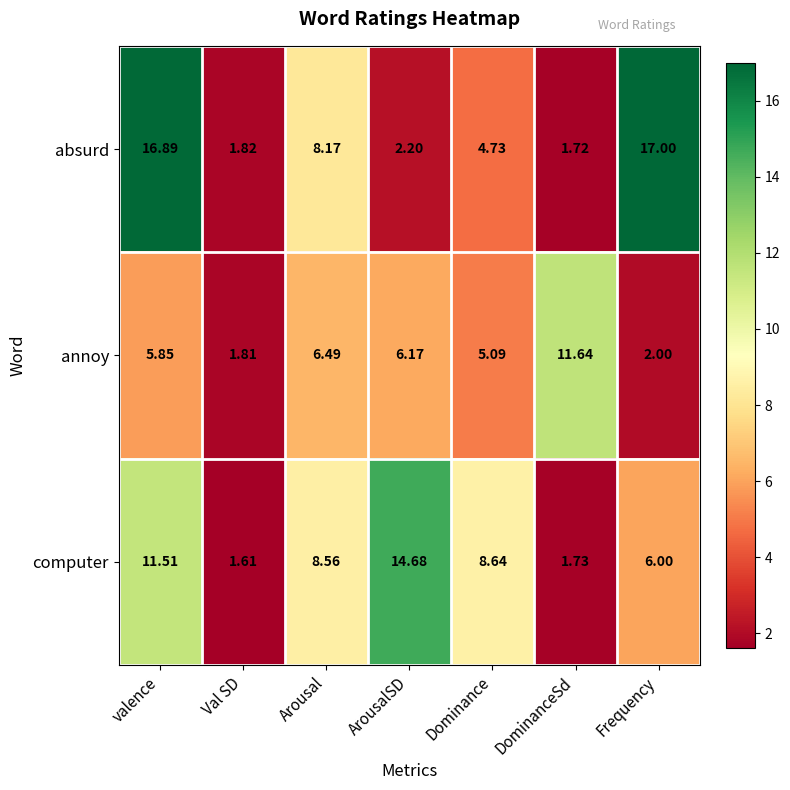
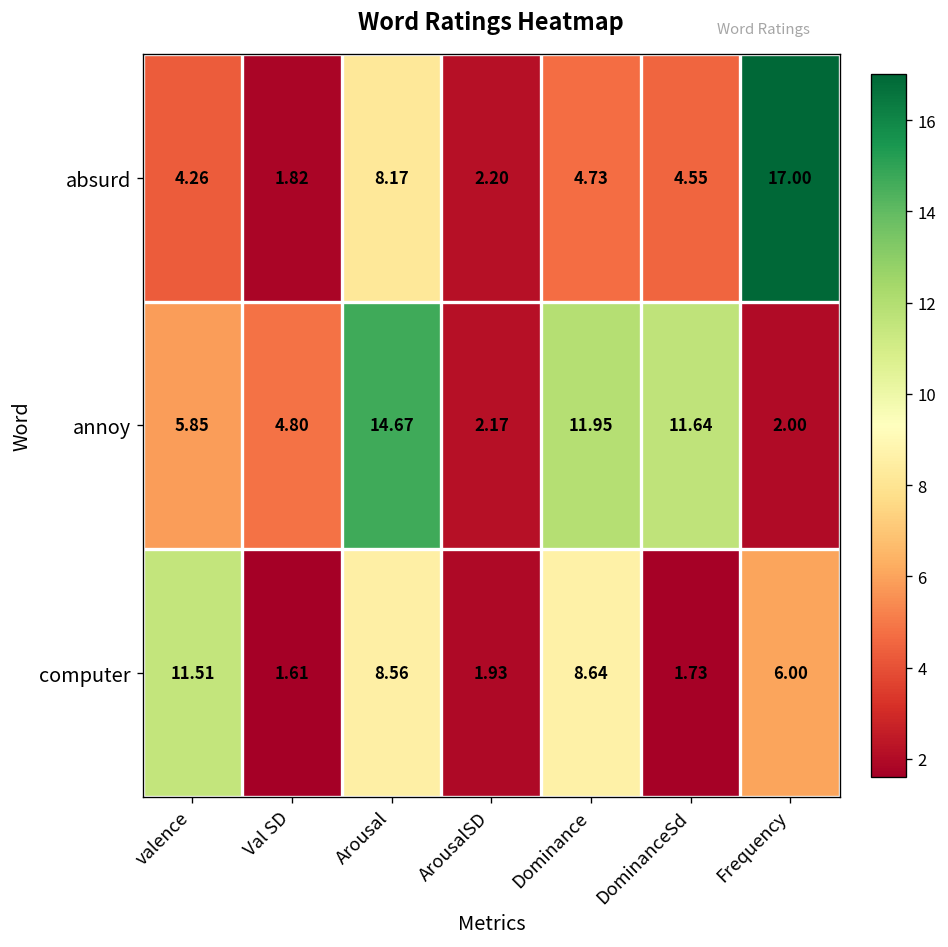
  {
    "absurd": {
-     "valence": 16.89,
+     "valence": 4.26,
      "Val SD": 1.82,
      "Arousal": 8.17,
      "ArousalSD": 2.20,
      "Dominance": 4.73,
-     "DominanceSd": 1.72,
+     "DominanceSd": 4.55,
      "Frequency": 17.00
    },
    "annoy": {
      "valence": 5.85,
-     "Val SD": 1.81,
-     "Arousal": 6.49,
-     "ArousalSD": 6.17,
-     "Dominance": 5.09,
+     "Val SD": 4.80,
+     "Arousal": 14.67,
+     "ArousalSD": 2.17,
+     "Dominance": 11.95,
      "DominanceSd": 11.64,
      "Frequency": 2.00
    },
    "computer": {
      "valence": 11.51,
      "Val SD": 1.61,
      "Arousal": 8.56,
-     "ArousalSD": 14.68,
+     "ArousalSD": 1.93,
      "Dominance": 8.64,
      "DominanceSd": 1.73,
      "Frequency": 6.00
    }
  }
